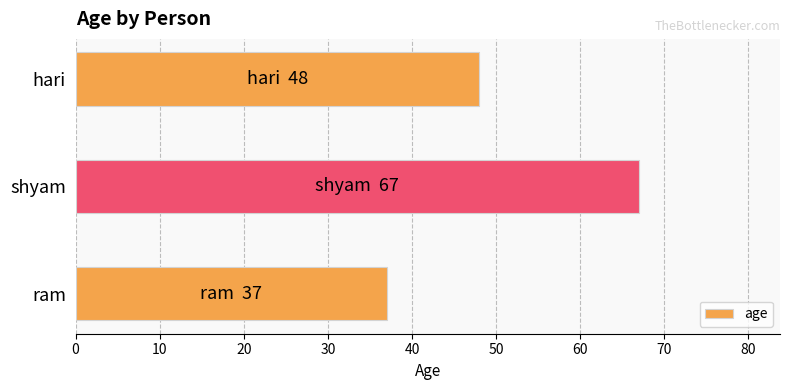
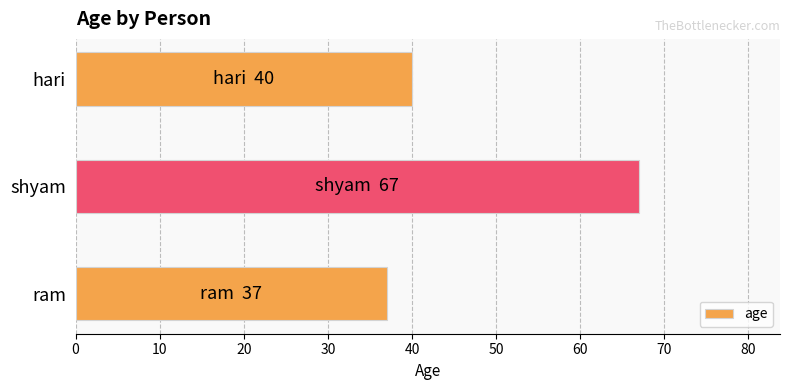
  {
-   "hari": 48,
+   "hari": 40,
    "shyam": 67,
    "ram": 37
  }
